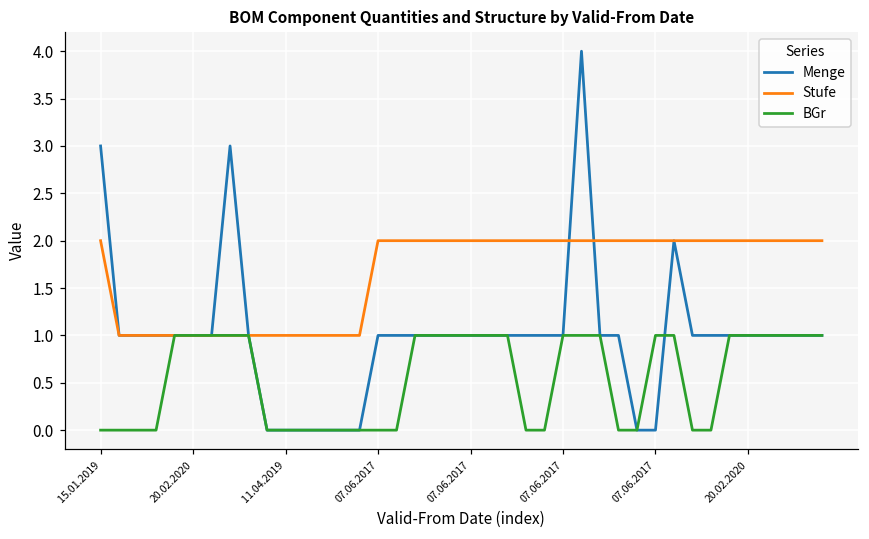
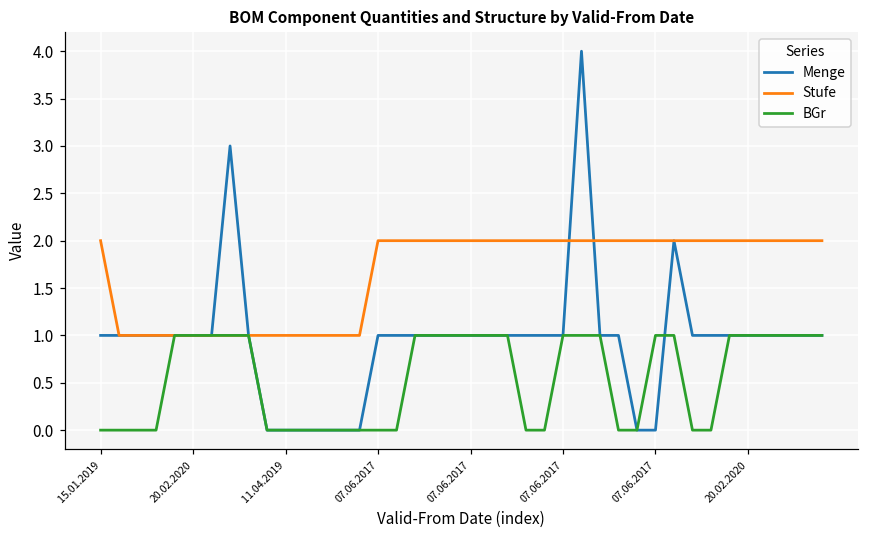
  {
    "Menge": {
-     "15.01.2019": 3
+     "15.01.2019": 1
    },
    "Stufe": {
      "15.01.2019": 2
    },
    "BGr": {
      "15.01.2019": 0
    }
  }
